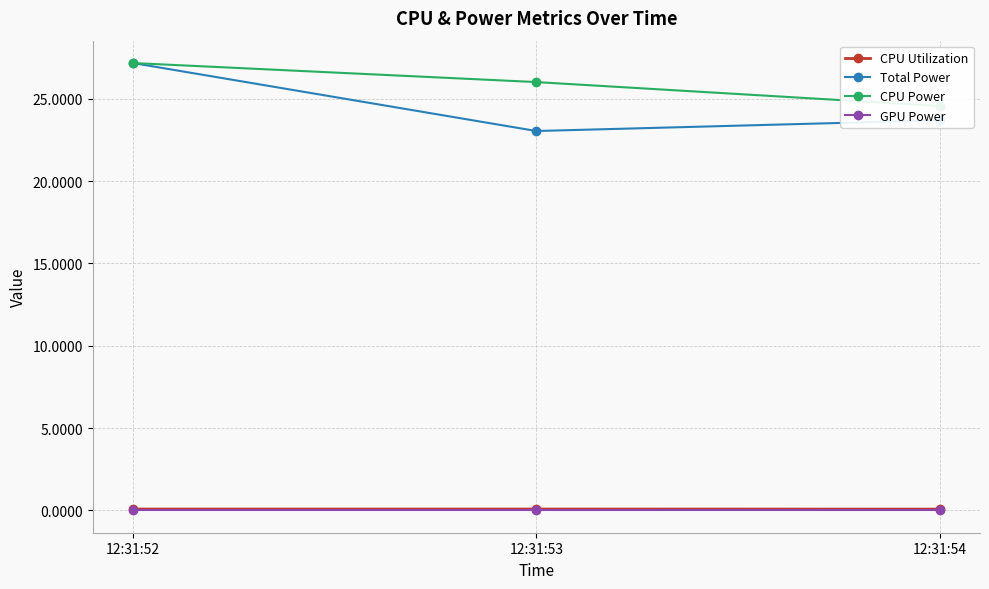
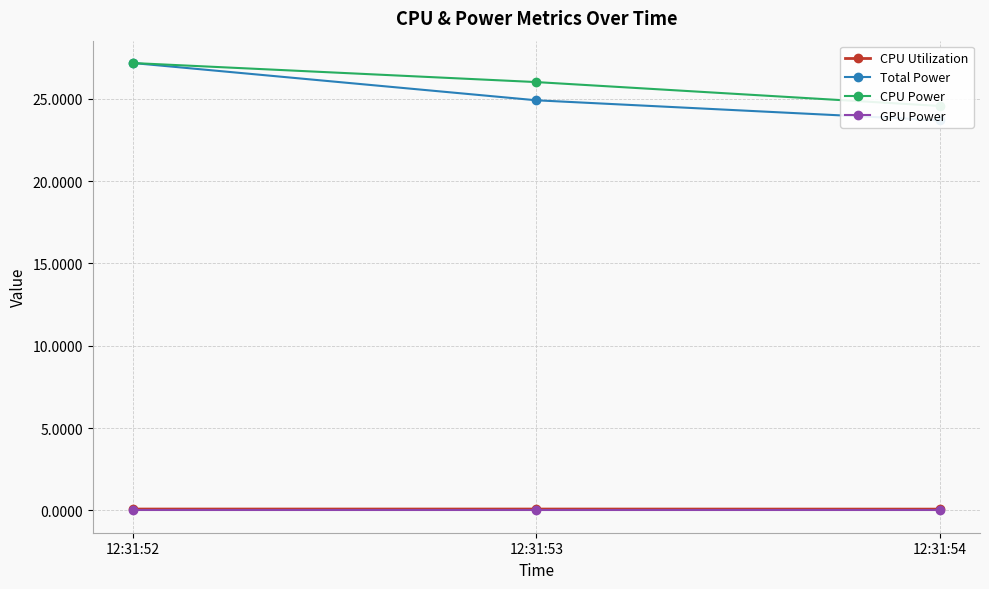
  {
    "Total Power": {
-     "12:31:53": 23.0
+     "12:31:53": 24.9
    },
    "CPU Power": {
      "12:31:53": 26.0
    }
  }
